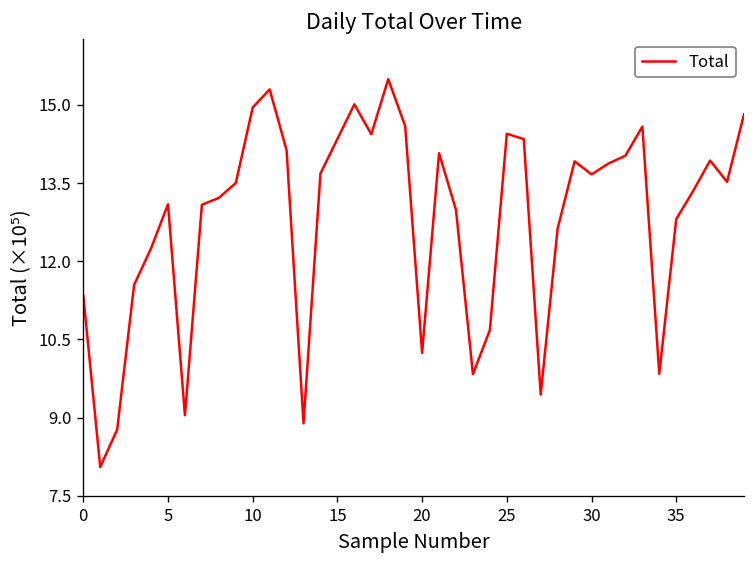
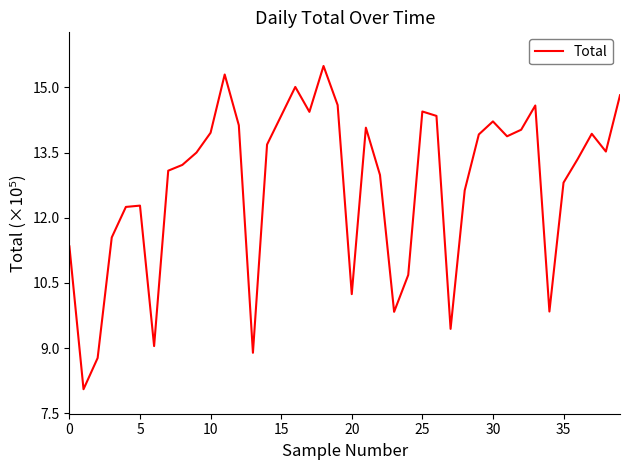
  {
    "0": 11.3,
-   "5": 13.1,
-   "10": 14.9,
+   "5": 12.3,
+   "10": 14.0,
    "15": 14.3,
    "20": 10.2,
    "25": 14.4,
-   "30": 13.7,
+   "30": 14.2,
    "35": 12.8
  }
